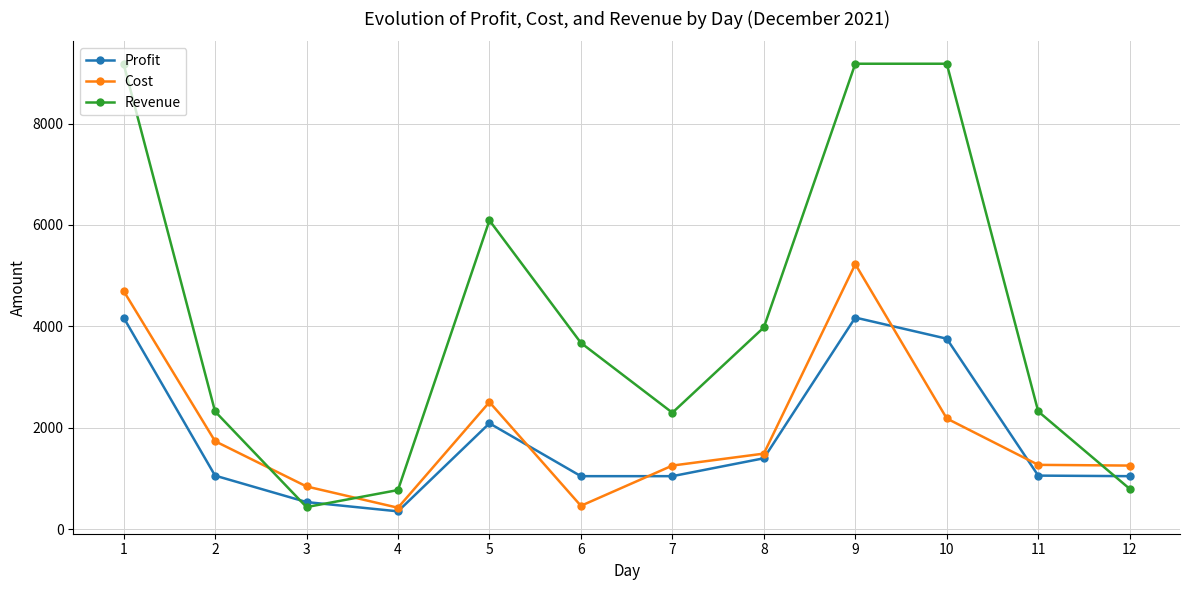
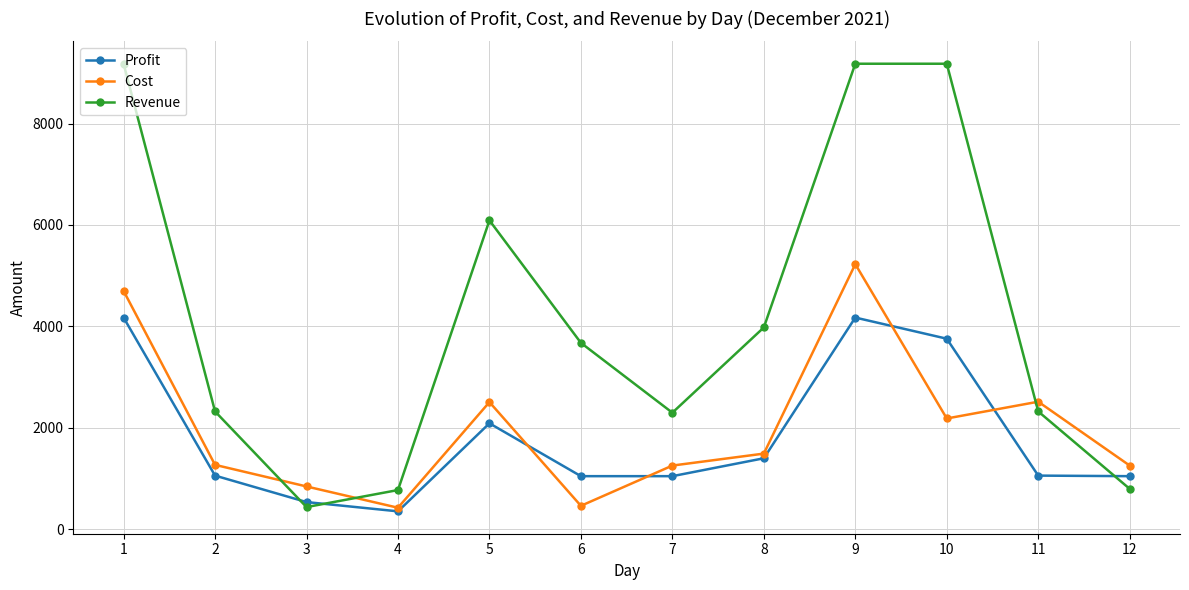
  {
    "Profit": {
      "1": 4200,
      "2": 1100,
      "3": 500,
      "4": 300,
      "5": 2100,
      "6": 1000,
      "7": 1000,
      "8": 1400,
      "9": 4200,
      "10": 3800,
      "11": 1100,
      "12": 1000
    },
    "Cost": {
      "1": 4700,
-     "2": 1700,
+     "2": 1300,
      "3": 800,
      "4": 400,
      "5": 2500,
      "6": 500,
      "7": 1300,
      "8": 1500,
      "9": 5200,
      "10": 2200,
-     "11": 1300,
+     "11": 2500,
      "12": 1300
    },
    "Revenue": {
      "2": 2300,
      "3": 400,
      "4": 800,
      "5": 6100,
      "6": 3700,
      "7": 2300,
      "8": 4000,
      "9": 9200,
      "10": 9200,
      "11": 2300,
      "12": 800
    }
  }
